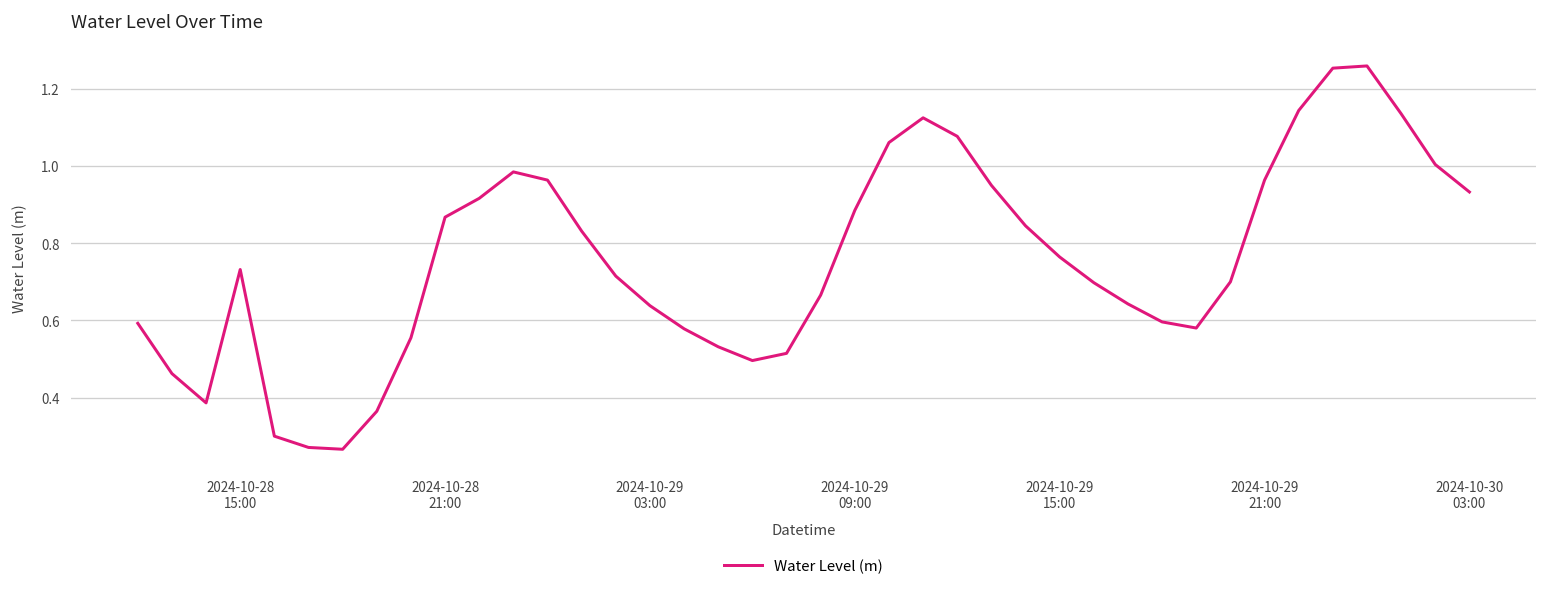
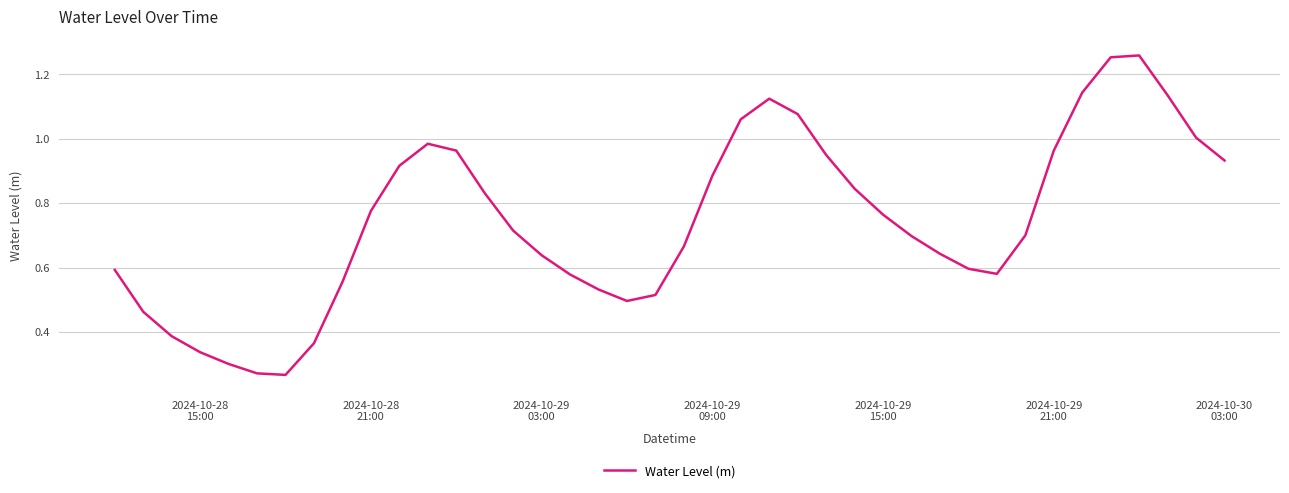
  {
-   "2024-10-28 15:00": 0.73,
-   "2024-10-28 21:00": 0.87,
+   "2024-10-28 15:00": 0.34,
+   "2024-10-28 21:00": 0.78,
    "2024-10-29 03:00": 0.64,
    "2024-10-29 09:00": 0.89,
    "2024-10-29 15:00": 0.76,
    "2024-10-29 21:00": 0.96,
    "2024-10-30 03:00": 0.93
  }
